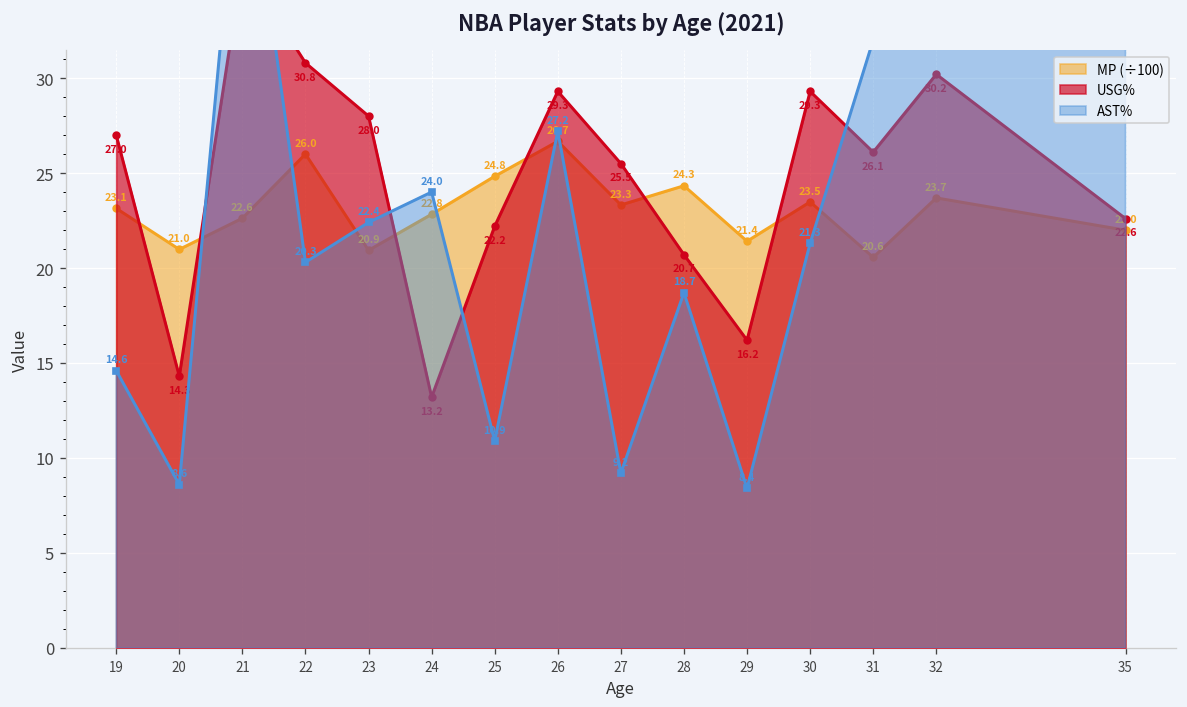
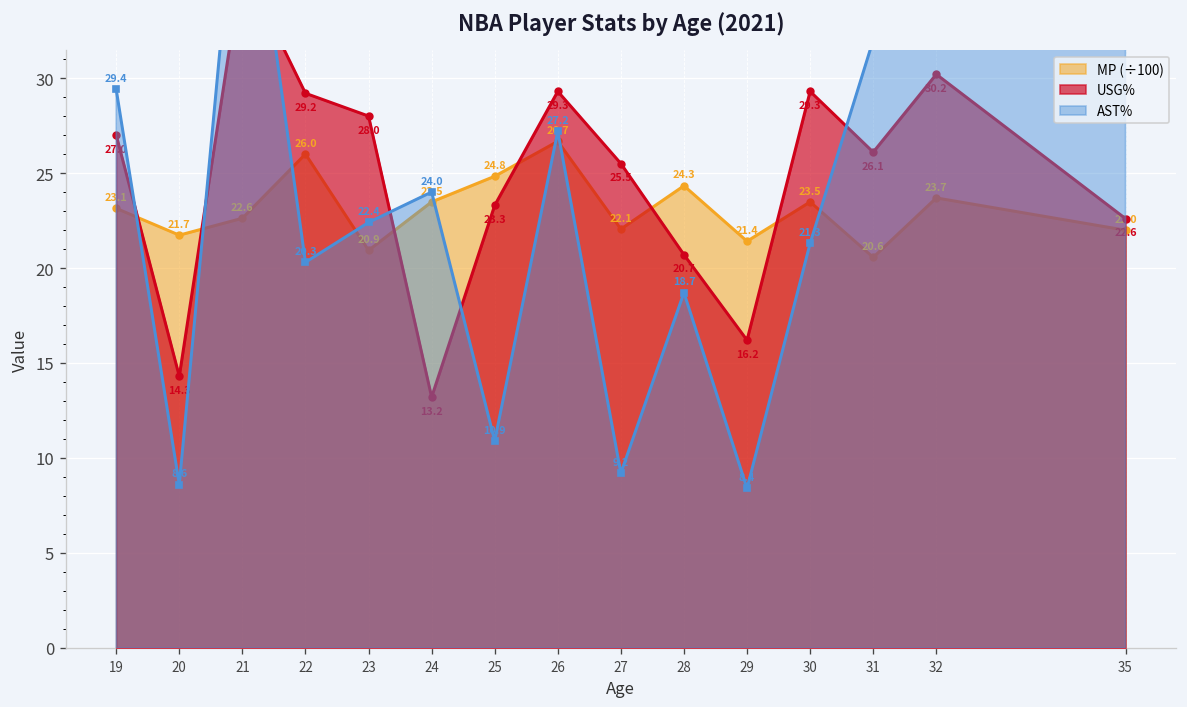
  {
    "MP (÷100)": {
      "19": 23.1,
-     "20": 21.0,
+     "20": 21.7,
      "21": 22.6,
      "22": 26.0,
      "23": 20.9,
-     "24": 22.8,
+     "24": 23.5,
      "25": 24.8,
-     "27": 23.3,
+     "27": 22.1,
      "28": 24.3,
      "29": 21.4,
      "30": 23.5,
      "31": 20.6,
      "32": 23.7
    },
    "USG%": {
      "19": 27.0,
      "20": 14.3,
-     "22": 30.8,
+     "22": 29.2,
      "23": 28.0,
-     "25": 22.2,
+     "25": 23.3,
      "26": 29.3,
      "27": 25.5,
      "28": 20.7,
      "29": 16.2,
      "30": 29.3,
      "31": 26.1,
      "32": 30.2
    },
    "AST%": {
-     "19": 14.6,
+     "19": 29.4,
      "20": 8.6,
      "22": 20.3,
      "23": 22.4,
      "24": 24.0,
      "25": 10.9,
      "26": 27.2,
      "27": 9.2,
      "28": 18.7,
      "29": 8.4,
      "30": 21.3
    }
  }
